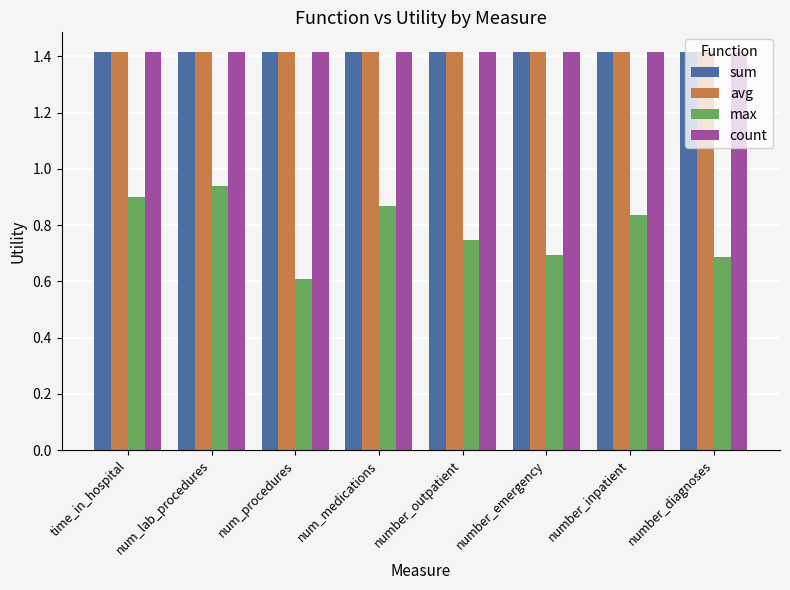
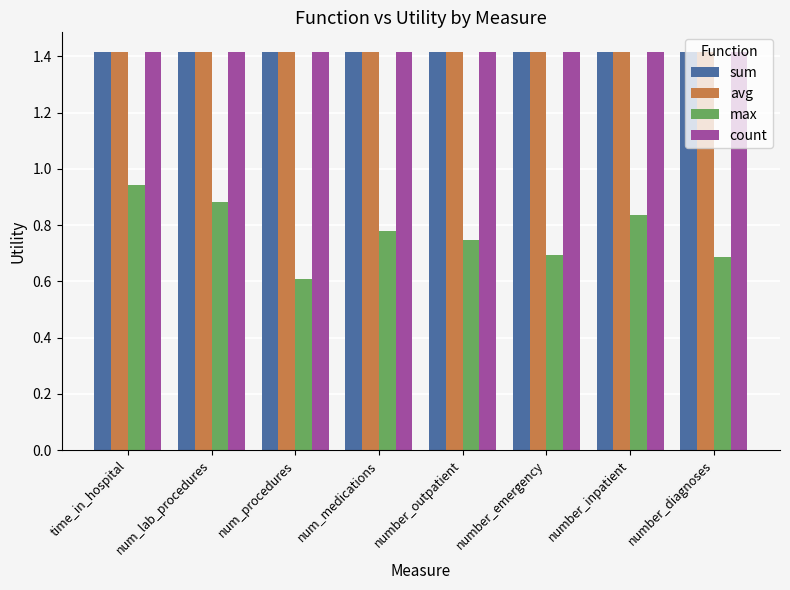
  {
    "sum": {
      "time_in_hospital": 1.41,
      "num_lab_procedures": 1.41,
      "num_procedures": 1.41,
      "num_medications": 1.41,
      "number_outpatient": 1.41,
      "number_emergency": 1.41,
      "number_inpatient": 1.41
    },
    "avg": {
      "time_in_hospital": 1.41,
      "num_lab_procedures": 1.41,
      "num_procedures": 1.41,
      "num_medications": 1.41,
      "number_outpatient": 1.41,
      "number_emergency": 1.41,
      "number_inpatient": 1.41
    },
    "max": {
-     "time_in_hospital": 0.90,
-     "num_lab_procedures": 0.94,
+     "time_in_hospital": 0.94,
+     "num_lab_procedures": 0.88,
      "num_procedures": 0.61,
-     "num_medications": 0.87,
+     "num_medications": 0.78,
      "number_outpatient": 0.75,
      "number_emergency": 0.69,
      "number_inpatient": 0.84,
      "number_diagnoses": 0.69
    },
    "count": {
      "time_in_hospital": 1.41,
      "num_lab_procedures": 1.41,
      "num_procedures": 1.41,
      "num_medications": 1.41,
      "number_outpatient": 1.41,
      "number_emergency": 1.41,
      "number_inpatient": 1.41
    }
  }
